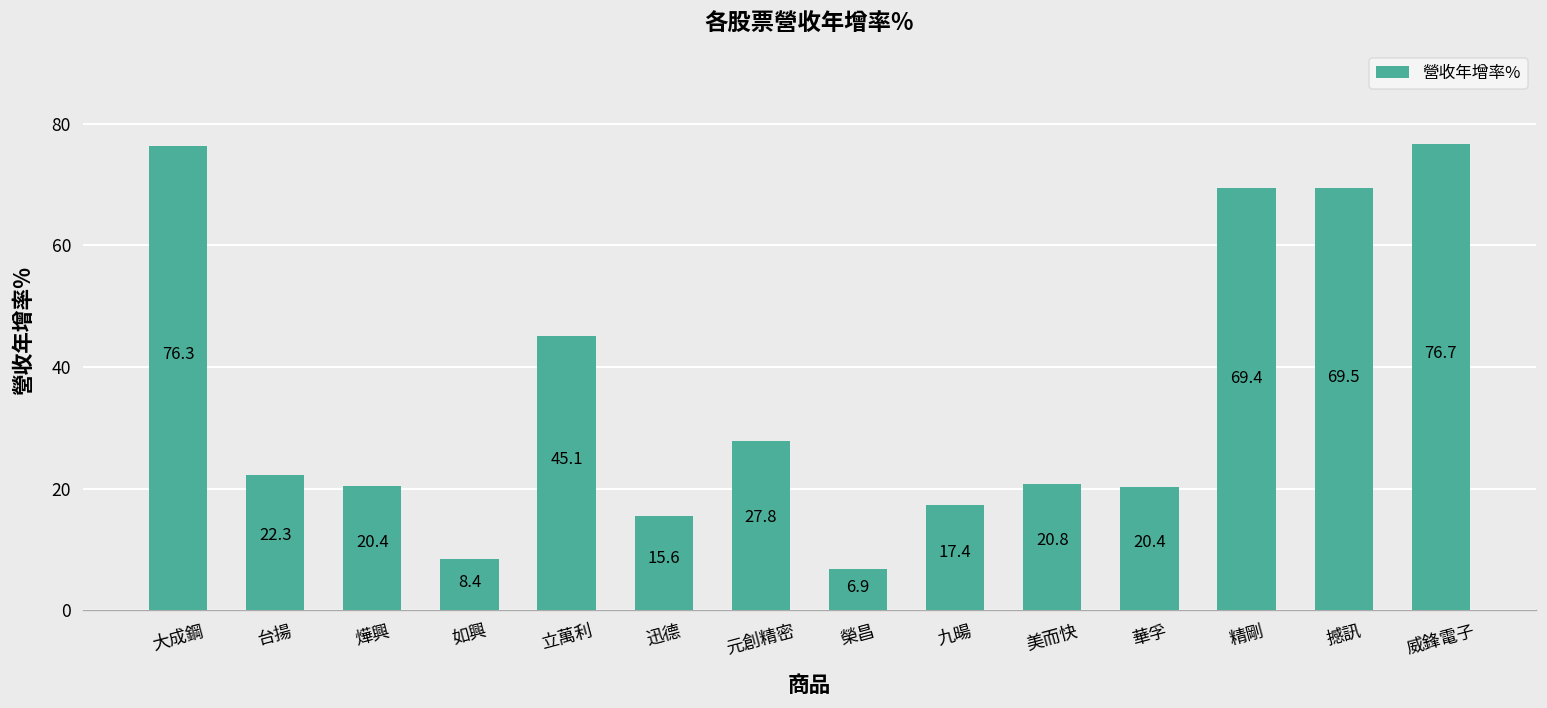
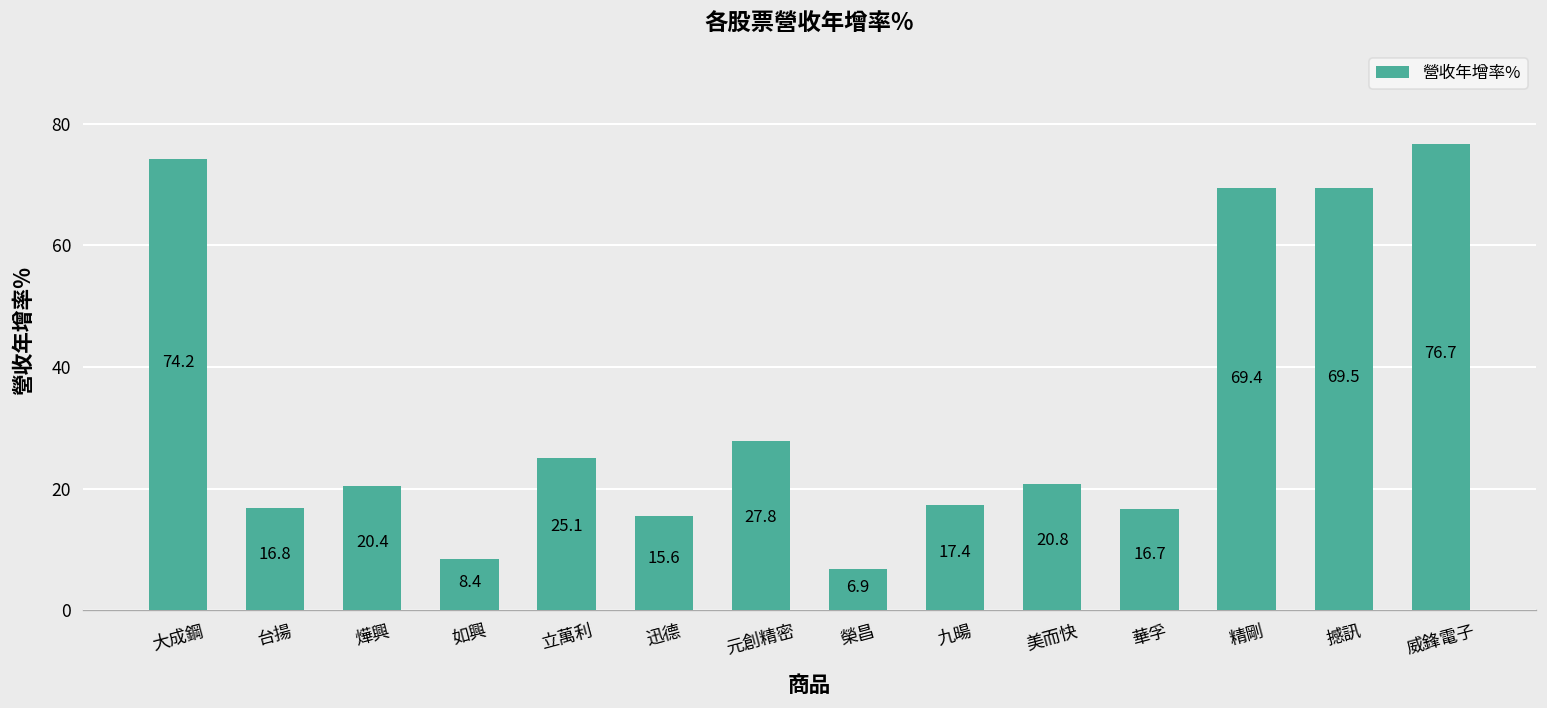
  {
-   "大成鋼": 76.3,
-   "台揚": 22.3,
+   "大成鋼": 74.2,
+   "台揚": 16.8,
    "燁興": 20.4,
    "如興": 8.4,
-   "立萬利": 45.1,
+   "立萬利": 25.1,
    "迅德": 15.6,
    "元創精密": 27.8,
    "榮昌": 6.9,
    "九暘": 17.4,
    "美而快": 20.8,
-   "華孚": 20.4,
+   "華孚": 16.7,
    "精剛": 69.4,
    "撼訊": 69.5,
    "威鋒電子": 76.7
  }
